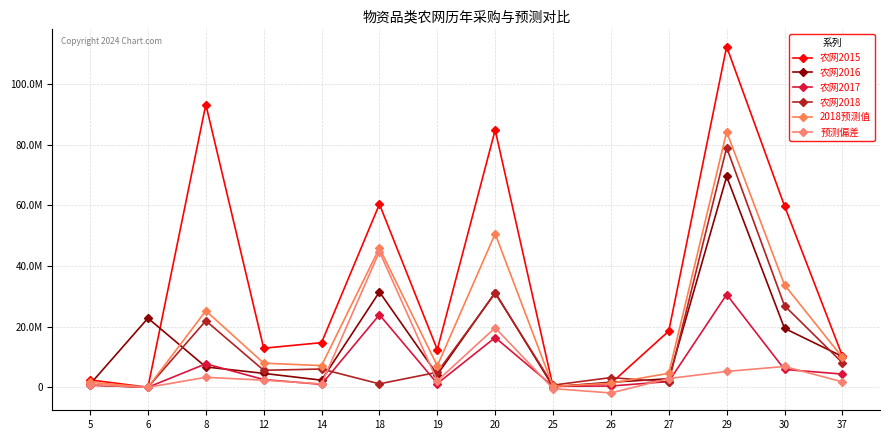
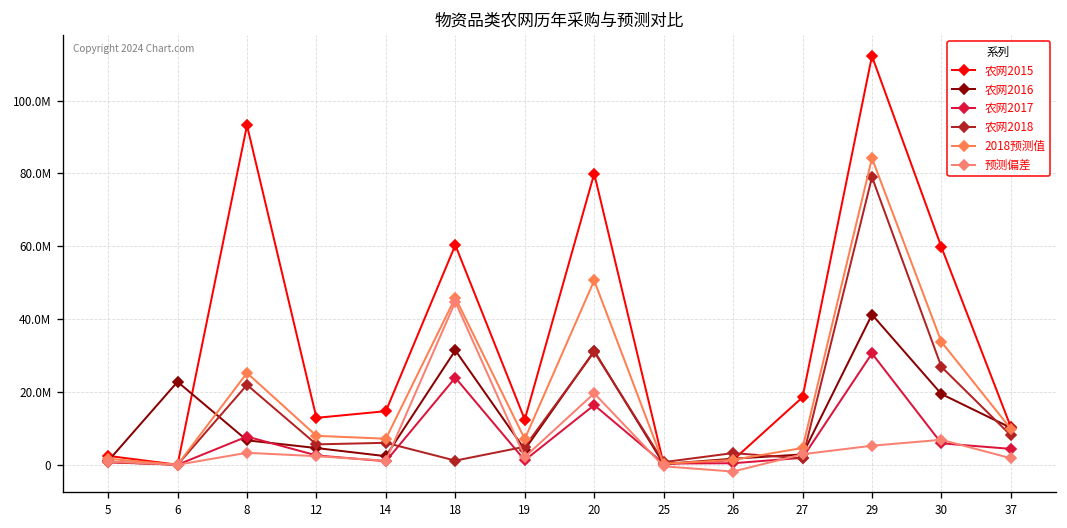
  {
    "农网2015": {
      "8": 93000000,
      "12": 13000000,
      "14": 15000000,
      "18": 60000000,
      "19": 12000000,
-     "20": 85000000,
+     "20": 80000000,
      "27": 19000000,
      "29": 112000000,
      "30": 60000000
    },
    "农网2016": {
      "6": 23000000,
      "8": 7000000,
      "12": 5000000,
      "14": 2000000,
      "18": 31000000,
-     "29": 69000000,
+     "29": 41000000,
      "30": 19000000
    }
  }
